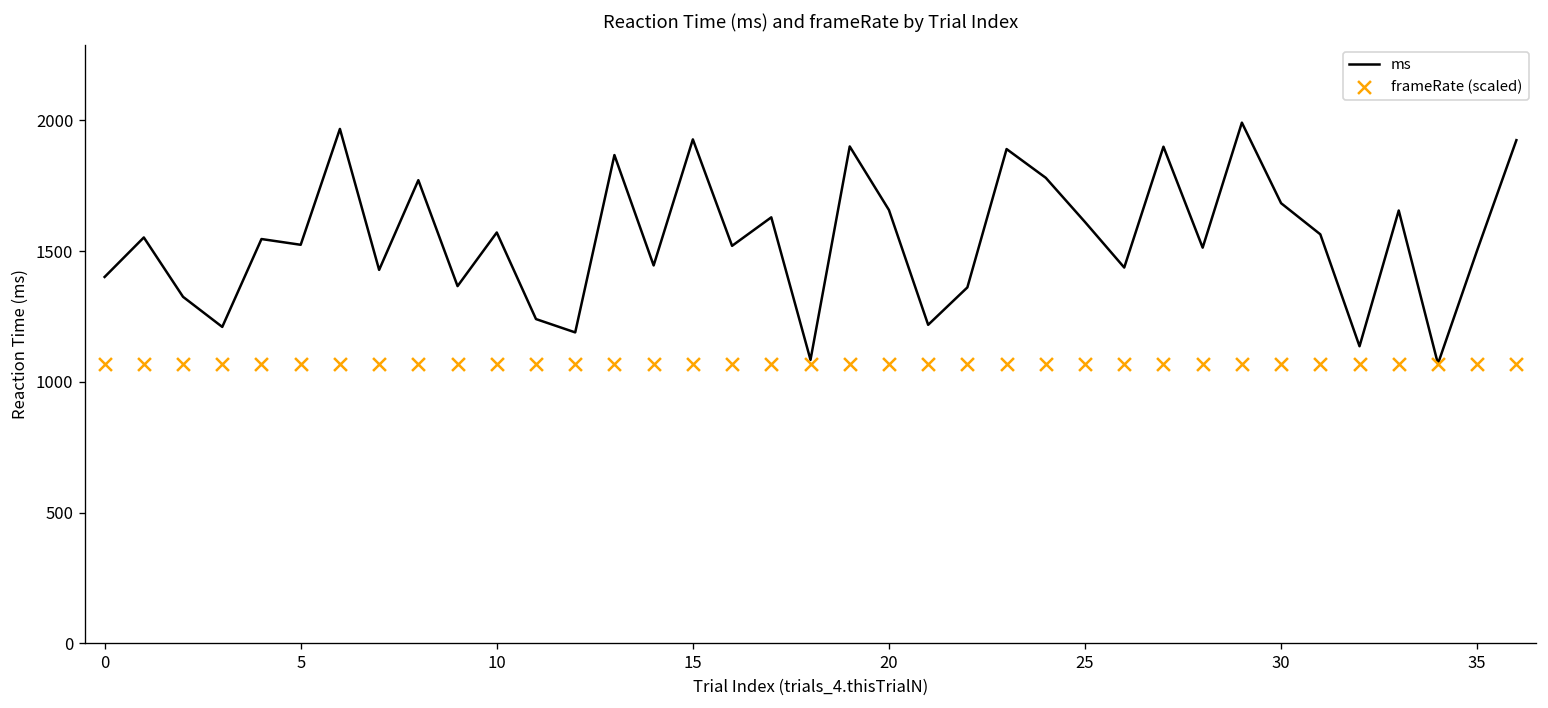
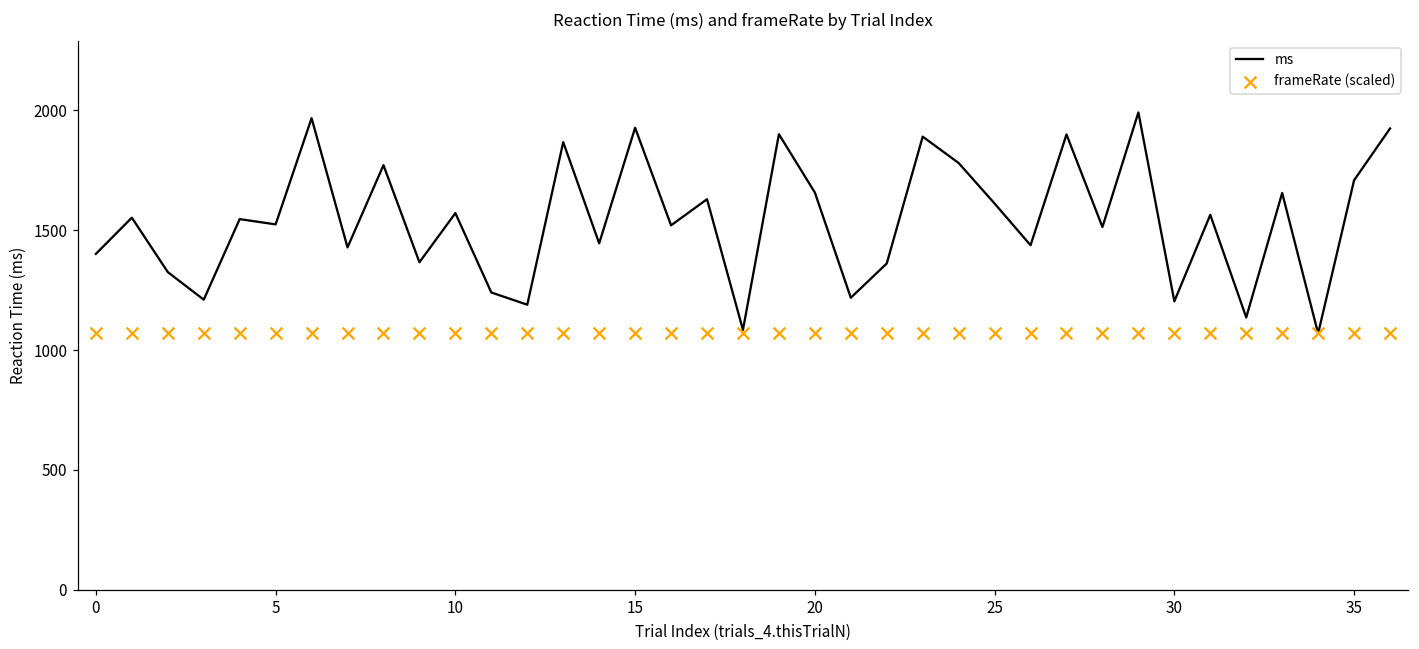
  {
    "ms": {
      "0": 1400,
      "5": 1520,
      "10": 1570,
      "15": 1930,
      "20": 1660,
      "25": 1610,
-     "30": 1680,
-     "35": 1500
+     "30": 1200,
+     "35": 1710
    }
  }
